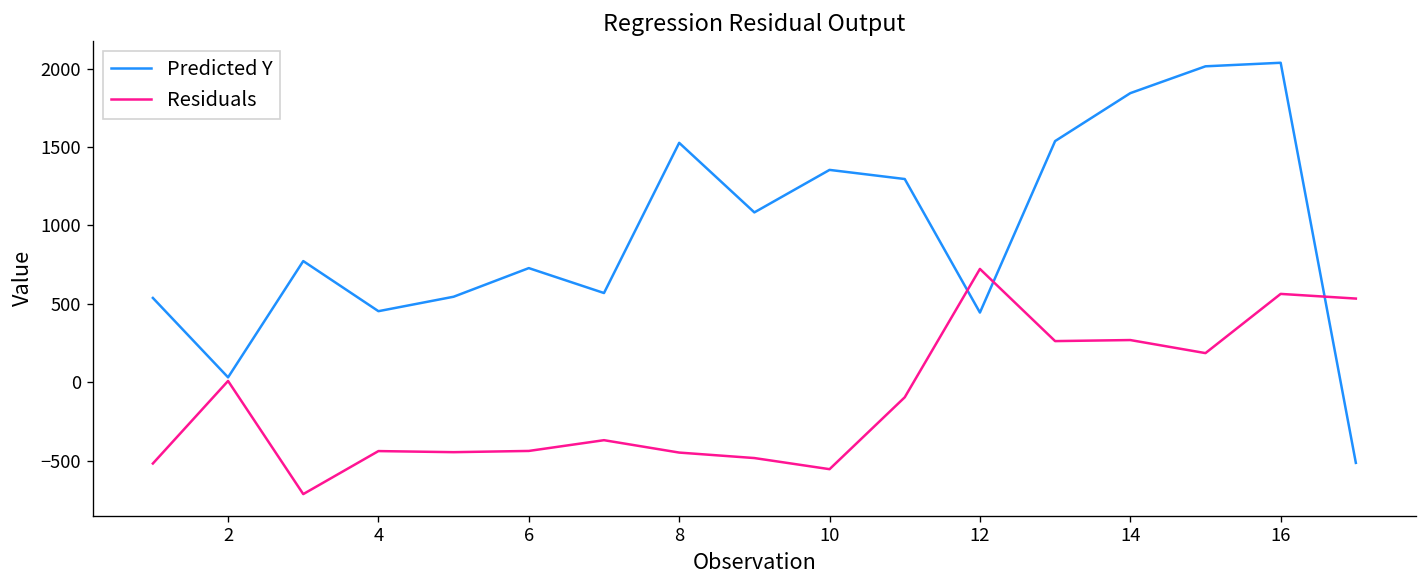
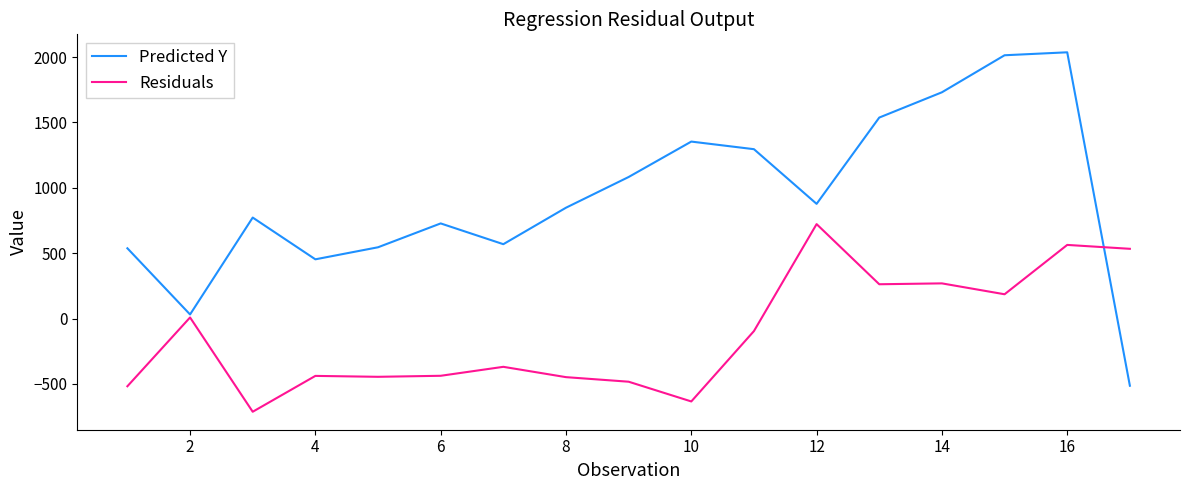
  {
    "Predicted Y": {
      "2": 30,
      "4": 450,
      "6": 730,
-     "8": 1530,
+     "8": 850,
      "10": 1350,
-     "12": 440,
-     "14": 1840,
+     "12": 880,
+     "14": 1730,
      "16": 2040
    },
    "Residuals": {
      "2": 10,
      "4": -440,
      "6": -440,
      "8": -450,
-     "10": -550,
+     "10": -630,
      "12": 720,
      "14": 270,
      "16": 560
    }
  }
